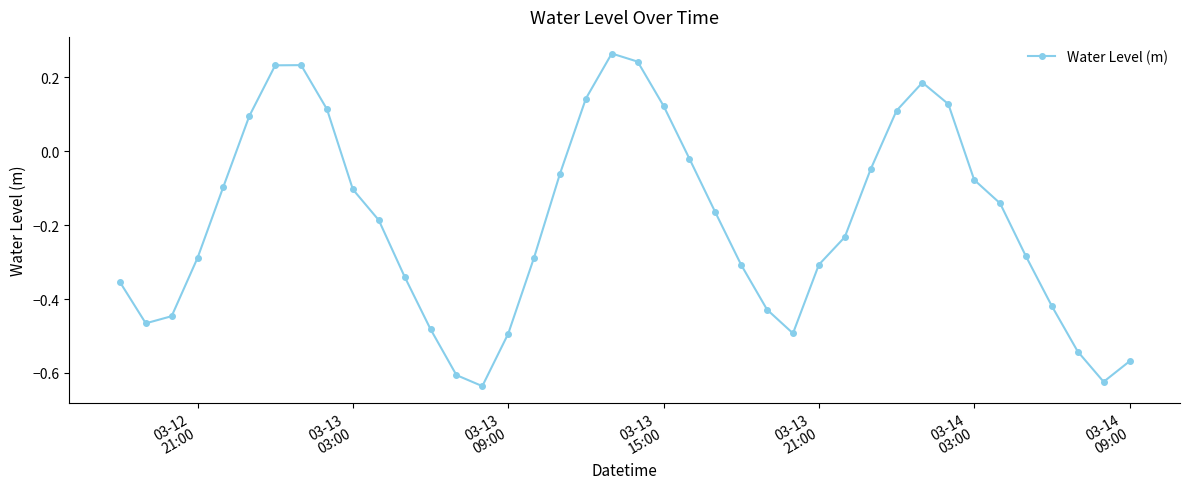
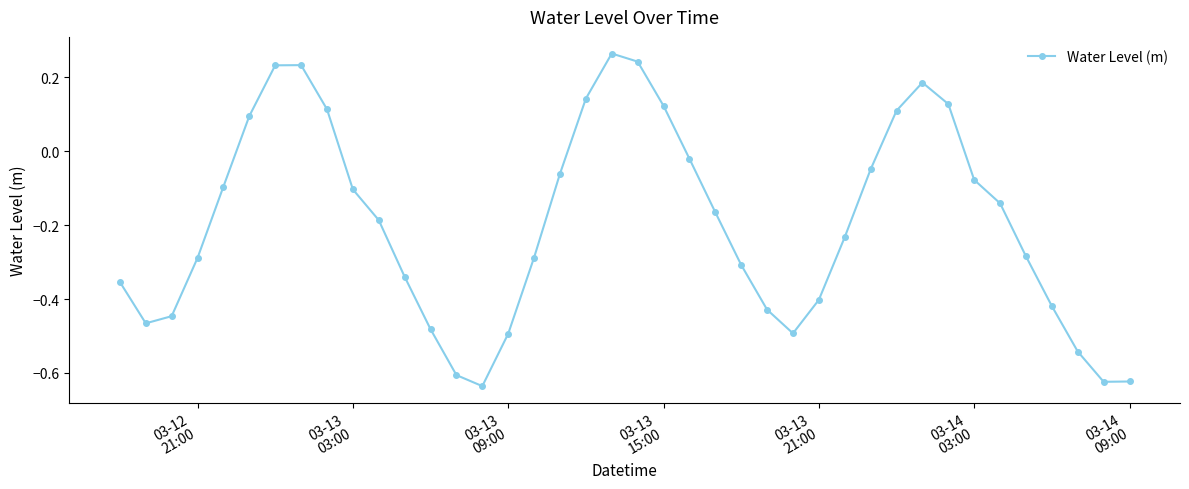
  {
    "03-12 21:00": -0.29,
    "03-13 03:00": -0.10,
    "03-13 09:00": -0.49,
    "03-13 15:00": 0.12,
-   "03-13 21:00": -0.31,
+   "03-13 21:00": -0.40,
    "03-14 03:00": -0.08,
-   "03-14 09:00": -0.57
+   "03-14 09:00": -0.62
  }
